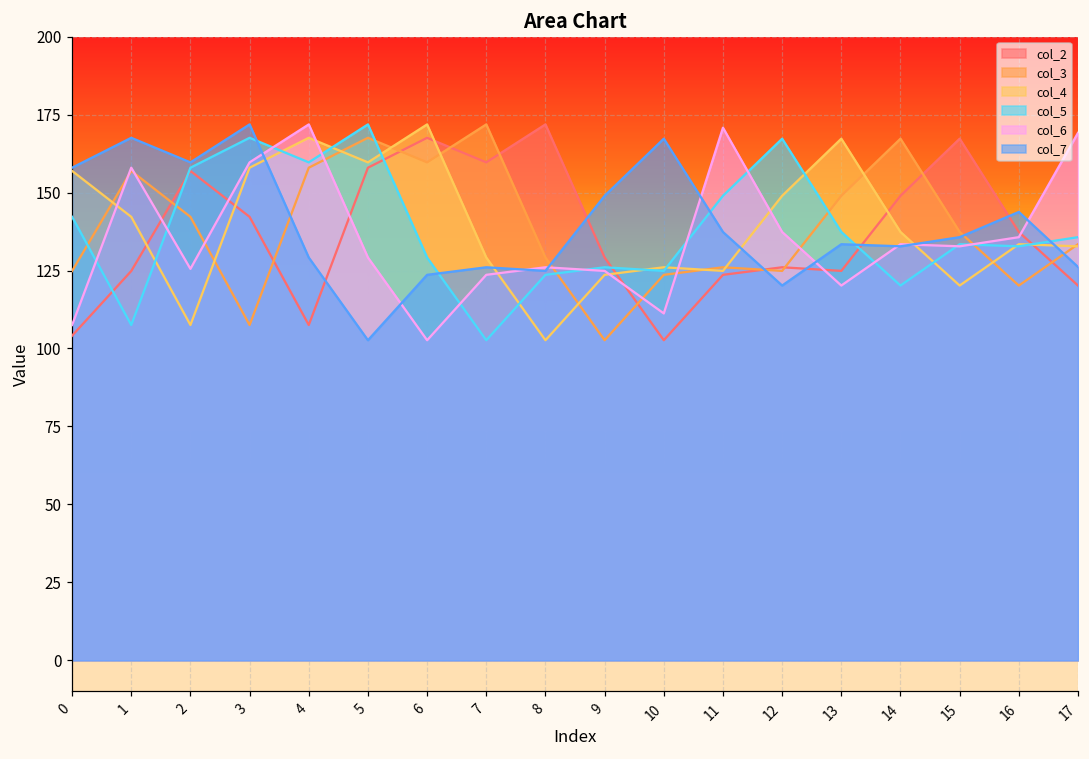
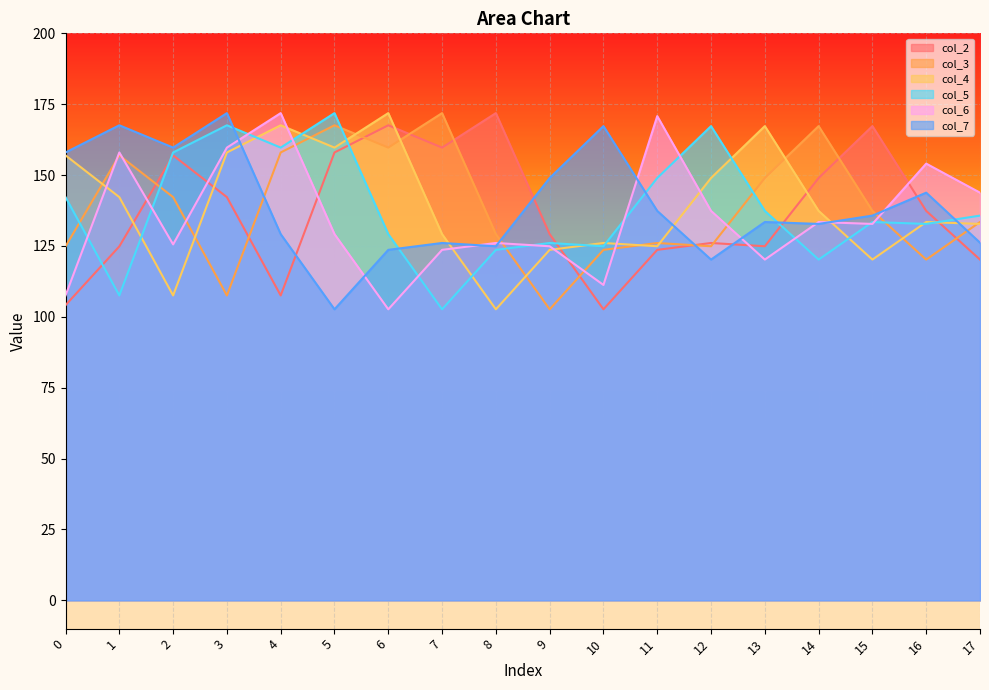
  {
    "col_6": {
      "0": 108,
      "1": 158,
      "2": 126,
      "3": 160,
      "4": 172,
      "5": 129,
      "6": 103,
      "7": 124,
      "8": 126,
      "9": 125,
      "10": 111,
      "11": 171,
      "12": 137,
      "13": 120,
-     "16": 136,
-     "17": 169
+     "16": 154,
+     "17": 144
    }
  }
